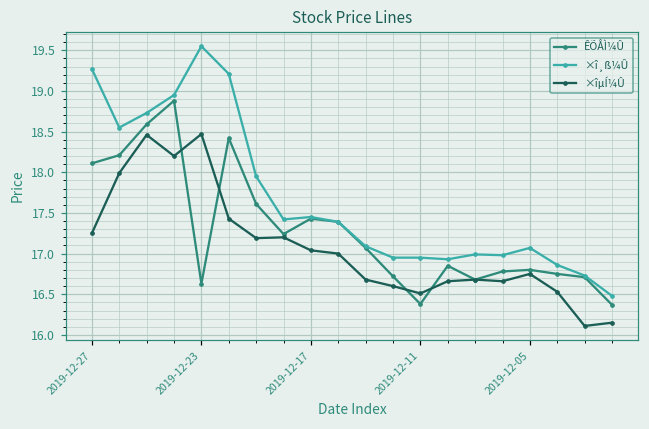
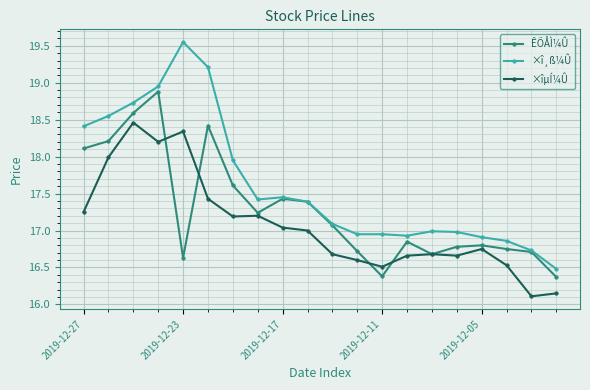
  {
    "ÊÕÅÌ¼Û": {
      "2019-12-27": 18.1,
      "2019-12-23": 16.6,
      "2019-12-11": 16.4,
      "2019-12-05": 16.8
    },
    "×î¸ß¼Û": {
-     "2019-12-27": 19.3,
+     "2019-12-27": 18.4,
      "2019-12-23": 19.6,
      "2019-12-11": 17.0,
-     "2019-12-05": 17.1
+     "2019-12-05": 16.9
    },
    "×îµÍ¼Û": {
      "2019-12-27": 17.3,
-     "2019-12-23": 18.5,
+     "2019-12-23": 18.3,
      "2019-12-17": 17.0,
      "2019-12-11": 16.5,
      "2019-12-05": 16.8
    }
  }
